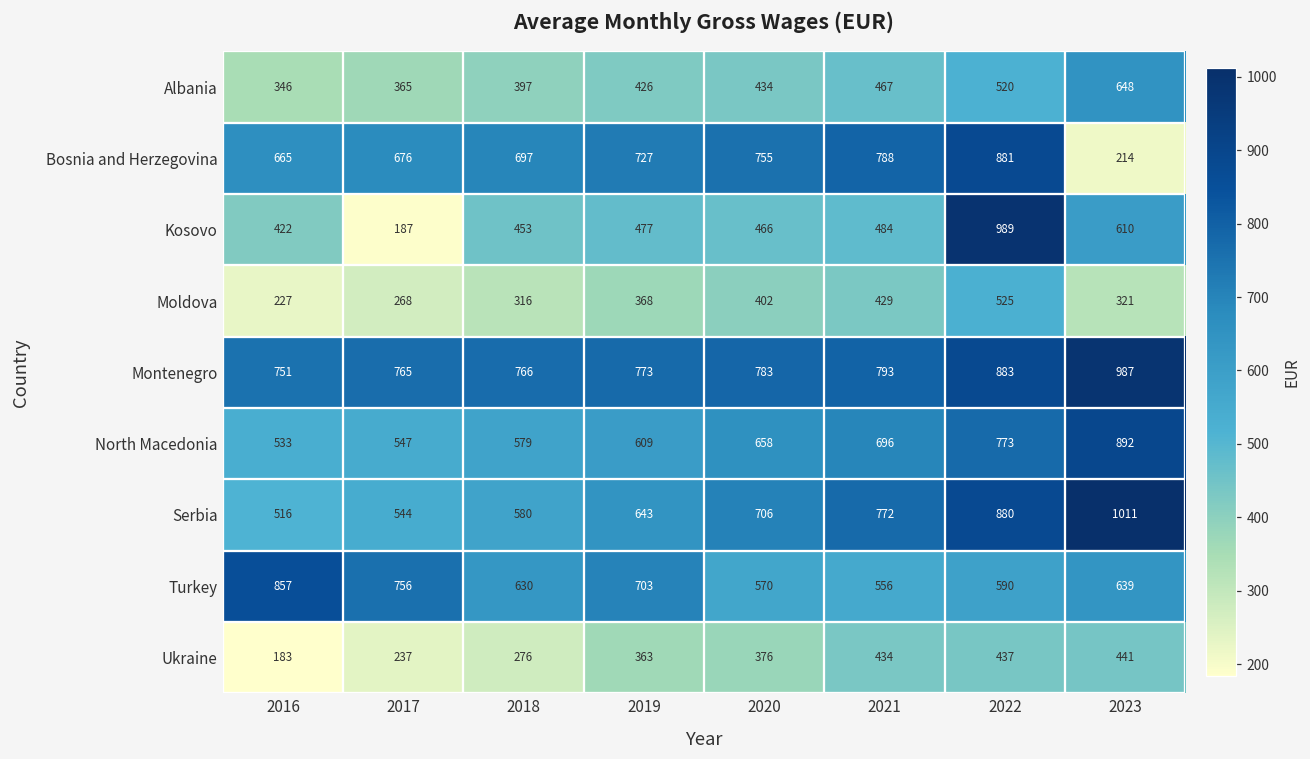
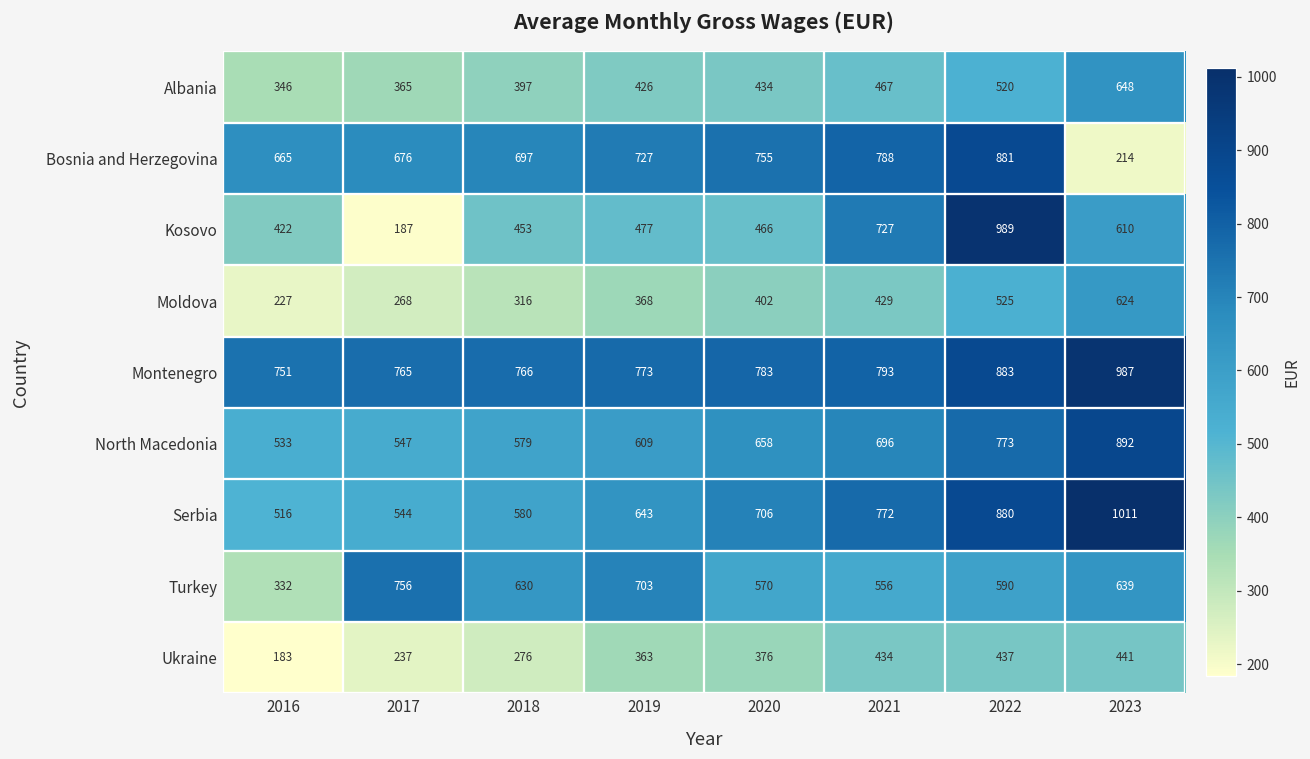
  {
    "Albania": {
      "2016": 346,
      "2017": 365,
      "2018": 397,
      "2019": 426,
      "2020": 434,
      "2021": 467,
      "2022": 520,
      "2023": 648
    },
    "Bosnia and Herzegovina": {
      "2016": 665,
      "2017": 676,
      "2018": 697,
      "2019": 727,
      "2020": 755,
      "2021": 788,
      "2022": 881,
      "2023": 214
    },
    "Kosovo": {
      "2016": 422,
      "2017": 187,
      "2018": 453,
      "2019": 477,
      "2020": 466,
-     "2021": 484,
+     "2021": 727,
      "2022": 989,
      "2023": 610
    },
    "Moldova": {
      "2016": 227,
      "2017": 268,
      "2018": 316,
      "2019": 368,
      "2020": 402,
      "2021": 429,
      "2022": 525,
-     "2023": 321
+     "2023": 624
    },
    "Montenegro": {
      "2016": 751,
      "2017": 765,
      "2018": 766,
      "2019": 773,
      "2020": 783,
      "2021": 793,
      "2022": 883,
      "2023": 987
    },
    "North Macedonia": {
      "2016": 533,
      "2017": 547,
      "2018": 579,
      "2019": 609,
      "2020": 658,
      "2021": 696,
      "2022": 773,
      "2023": 892
    },
    "Serbia": {
      "2016": 516,
      "2017": 544,
      "2018": 580,
      "2019": 643,
      "2020": 706,
      "2021": 772,
      "2022": 880,
      "2023": 1011
    },
    "Turkey": {
-     "2016": 857,
+     "2016": 332,
      "2017": 756,
      "2018": 630,
      "2019": 703,
      "2020": 570,
      "2021": 556,
      "2022": 590,
      "2023": 639
    },
    "Ukraine": {
      "2016": 183,
      "2017": 237,
      "2018": 276,
      "2019": 363,
      "2020": 376,
      "2021": 434,
      "2022": 437,
      "2023": 441
    }
  }
